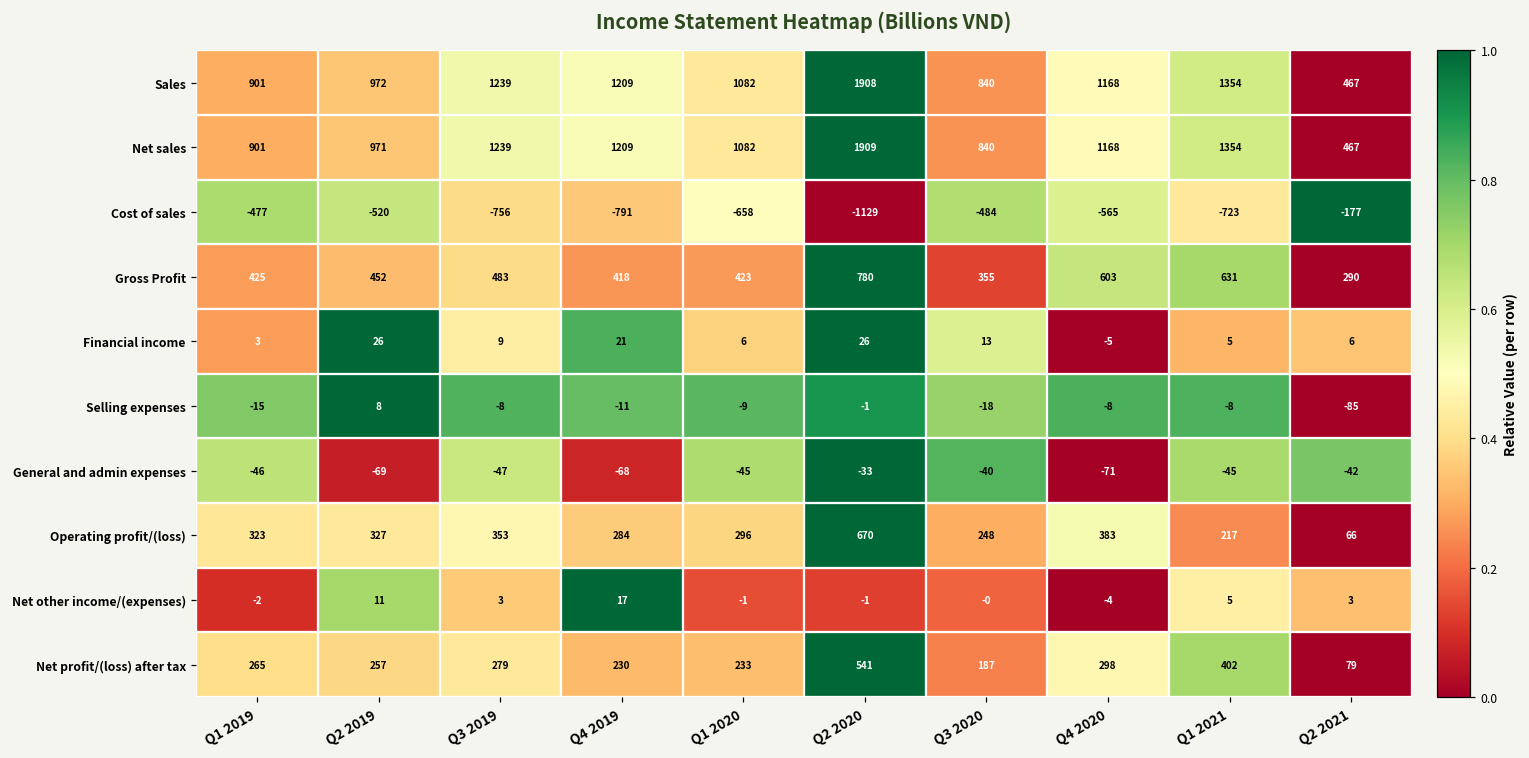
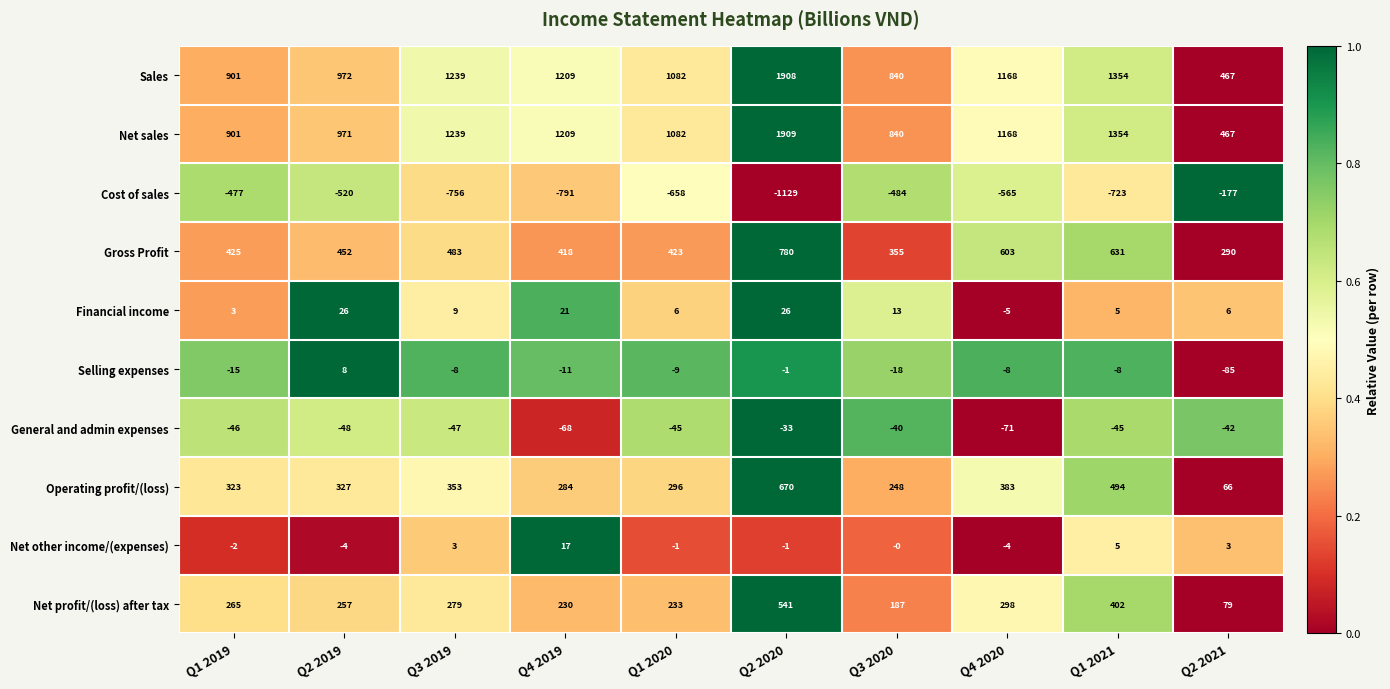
  {
    "Sales": {
      "Q1 2019": 901,
      "Q2 2019": 972,
      "Q3 2019": 1239,
      "Q4 2019": 1209,
      "Q1 2020": 1082,
      "Q2 2020": 1908,
      "Q3 2020": 840,
      "Q4 2020": 1168,
      "Q1 2021": 1354,
      "Q2 2021": 467
    },
    "Net sales": {
      "Q1 2019": 901,
      "Q2 2019": 971,
      "Q3 2019": 1239,
      "Q4 2019": 1209,
      "Q1 2020": 1082,
      "Q2 2020": 1909,
      "Q3 2020": 840,
      "Q4 2020": 1168,
      "Q1 2021": 1354,
      "Q2 2021": 467
    },
    "Cost of sales": {
      "Q1 2019": -477,
      "Q2 2019": -520,
      "Q3 2019": -756,
      "Q4 2019": -791,
      "Q1 2020": -658,
      "Q2 2020": -1129,
      "Q3 2020": -484,
      "Q4 2020": -565,
      "Q1 2021": -723,
      "Q2 2021": -177
    },
    "Gross Profit": {
      "Q1 2019": 425,
      "Q2 2019": 452,
      "Q3 2019": 483,
      "Q4 2019": 418,
      "Q1 2020": 423,
      "Q2 2020": 780,
      "Q3 2020": 355,
      "Q4 2020": 603,
      "Q1 2021": 631,
      "Q2 2021": 290
    },
    "Financial income": {
      "Q1 2019": 3,
      "Q2 2019": 26,
      "Q3 2019": 9,
      "Q4 2019": 21,
      "Q1 2020": 6,
      "Q2 2020": 26,
      "Q3 2020": 13,
      "Q4 2020": -5,
      "Q1 2021": 5,
      "Q2 2021": 6
    },
    "Selling expenses": {
      "Q1 2019": -15,
      "Q2 2019": 8,
      "Q3 2019": -8,
      "Q4 2019": -11,
      "Q1 2020": -9,
      "Q2 2020": -1,
      "Q3 2020": -18,
      "Q4 2020": -8,
      "Q1 2021": -8,
      "Q2 2021": -85
    },
    "General and admin expenses": {
      "Q1 2019": -46,
-     "Q2 2019": -69,
+     "Q2 2019": -48,
      "Q3 2019": -47,
      "Q4 2019": -68,
      "Q1 2020": -45,
      "Q2 2020": -33,
      "Q3 2020": -40,
      "Q4 2020": -71,
      "Q1 2021": -45,
      "Q2 2021": -42
    },
    "Operating profit/(loss)": {
      "Q1 2019": 323,
      "Q2 2019": 327,
      "Q3 2019": 353,
      "Q4 2019": 284,
      "Q1 2020": 296,
      "Q2 2020": 670,
      "Q3 2020": 248,
      "Q4 2020": 383,
-     "Q1 2021": 217,
+     "Q1 2021": 494,
      "Q2 2021": 66
    },
    "Net other income/(expenses)": {
      "Q1 2019": -2,
-     "Q2 2019": 11,
+     "Q2 2019": -4,
      "Q3 2019": 3,
      "Q4 2019": 17,
      "Q1 2020": -1,
      "Q2 2020": -1,
      "Q3 2020": -0,
      "Q4 2020": -4,
      "Q1 2021": 5,
      "Q2 2021": 3
    },
    "Net profit/(loss) after tax": {
      "Q1 2019": 265,
      "Q2 2019": 257,
      "Q3 2019": 279,
      "Q4 2019": 230,
      "Q1 2020": 233,
      "Q2 2020": 541,
      "Q3 2020": 187,
      "Q4 2020": 298,
      "Q1 2021": 402,
      "Q2 2021": 79
    }
  }
